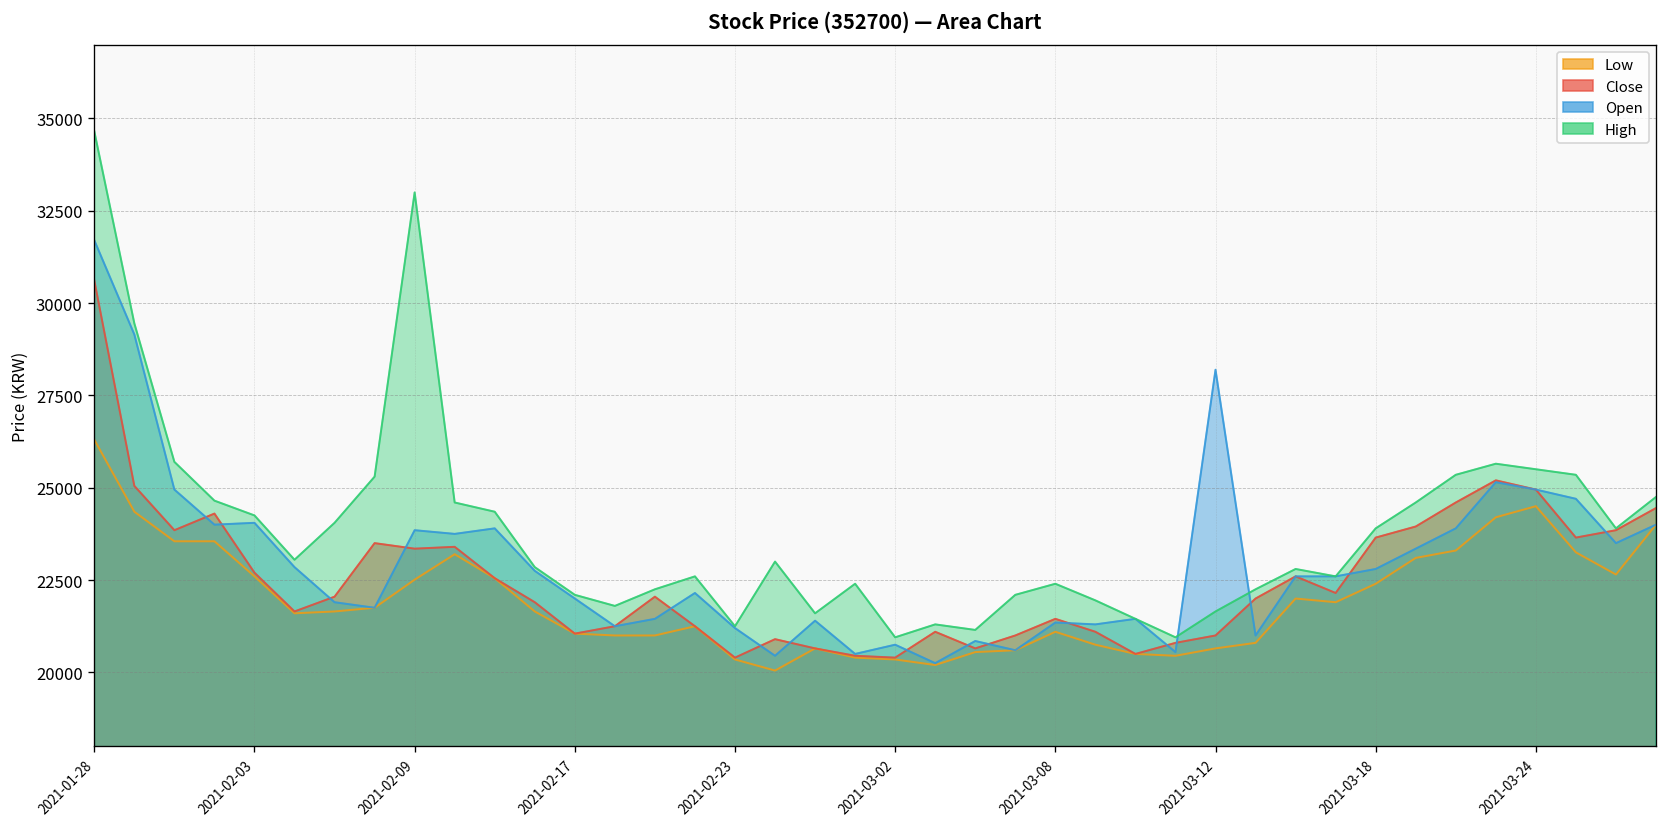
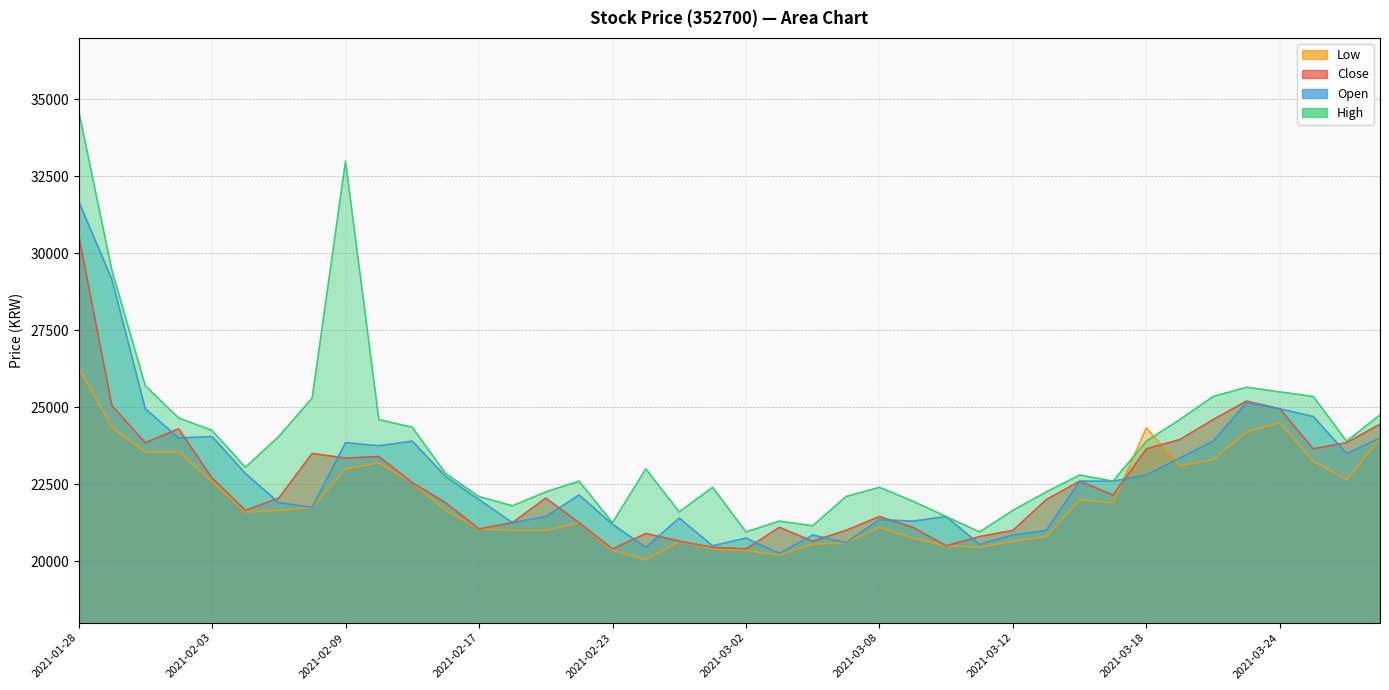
  {
    "Low": {
      "2021-01-28": 26300,
      "2021-02-03": 22600,
-     "2021-02-09": 22500,
+     "2021-02-09": 23000,
      "2021-03-08": 21100,
      "2021-03-12": 20700,
-     "2021-03-18": 22400,
+     "2021-03-18": 24300,
      "2021-03-24": 24500
    },
    "Close": {
      "2021-01-28": 30600,
      "2021-02-03": 22700,
      "2021-02-09": 23400,
      "2021-03-08": 21500,
      "2021-03-12": 21000,
      "2021-03-18": 23700
    },
    "Open": {
      "2021-01-28": 31700,
      "2021-02-03": 24100,
      "2021-02-09": 23900,
      "2021-02-17": 22000,
      "2021-03-02": 20800,
      "2021-03-08": 21400,
-     "2021-03-12": 28200,
+     "2021-03-12": 20900,
      "2021-03-18": 22800
    },
    "High": {
      "2021-01-28": 34700,
      "2021-02-03": 24300,
      "2021-02-09": 33000,
      "2021-02-17": 22100,
      "2021-03-02": 21000,
      "2021-03-08": 22400,
      "2021-03-12": 21700,
      "2021-03-18": 23900,
      "2021-03-24": 25500
    }
  }
